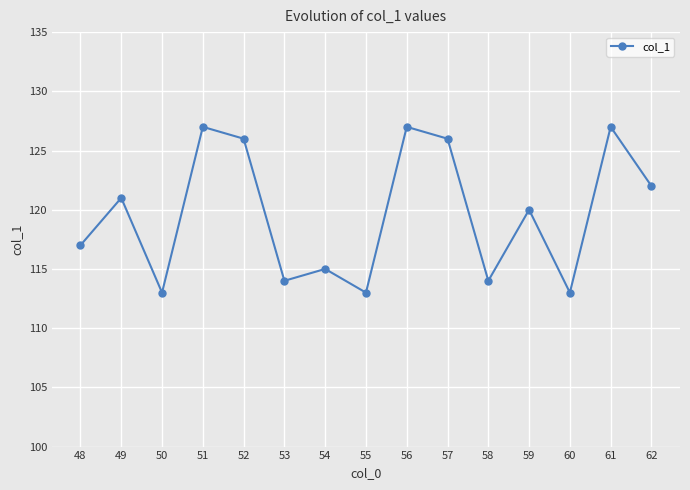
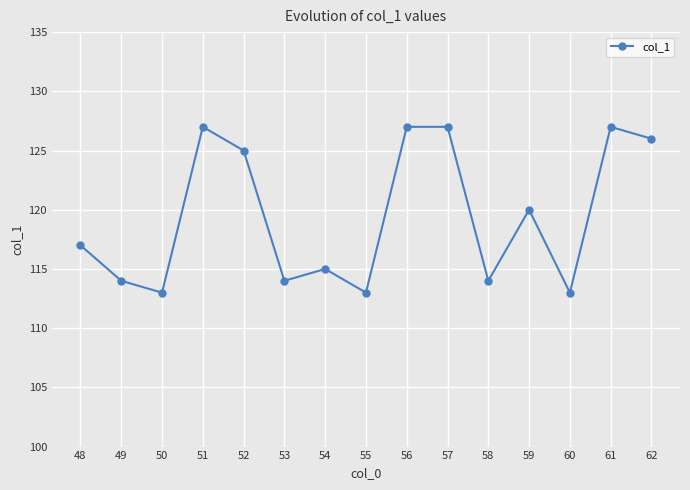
  {
    "48": 117,
-   "49": 121,
+   "49": 114,
    "50": 113,
    "51": 127,
-   "52": 126,
+   "52": 125,
    "53": 114,
    "54": 115,
    "55": 113,
    "56": 127,
-   "57": 126,
+   "57": 127,
    "58": 114,
    "59": 120,
    "60": 113,
    "61": 127,
-   "62": 122
+   "62": 126
  }
